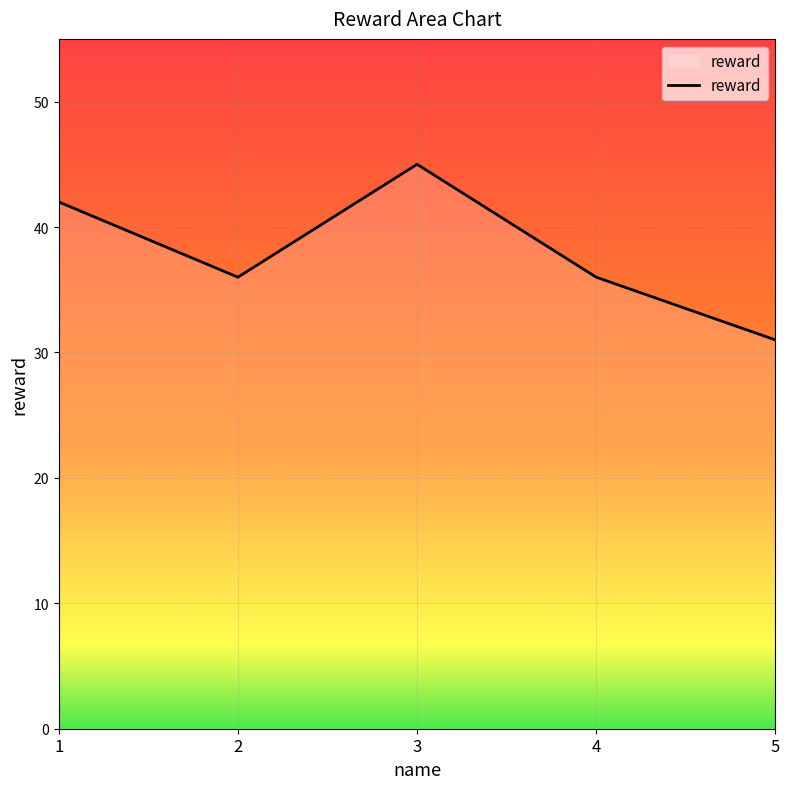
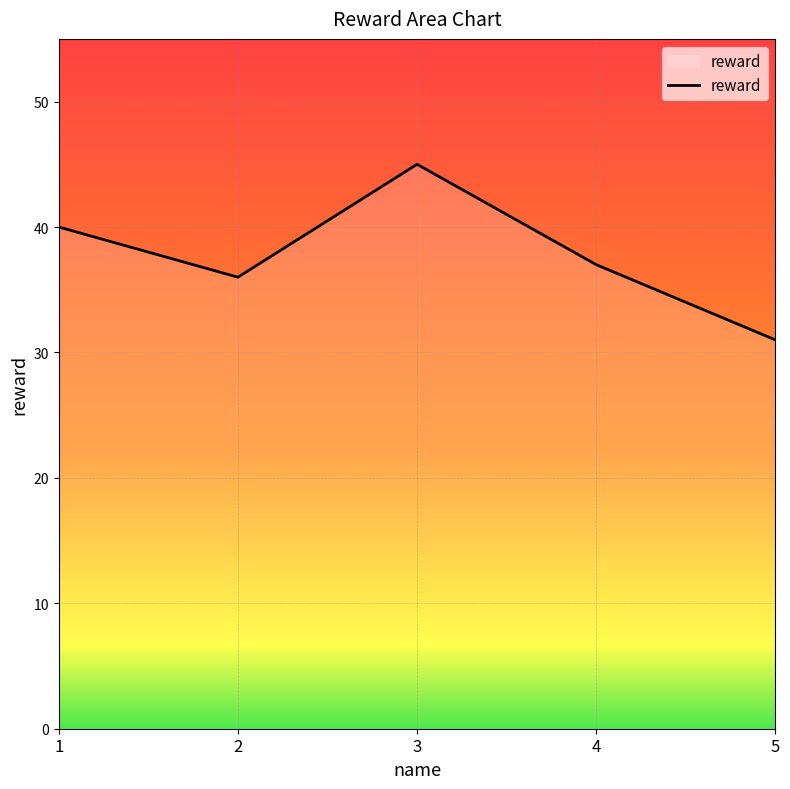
  {
-   "1": 42,
+   "1": 40,
    "2": 36,
    "3": 45,
-   "4": 36,
+   "4": 37,
    "5": 31
  }
